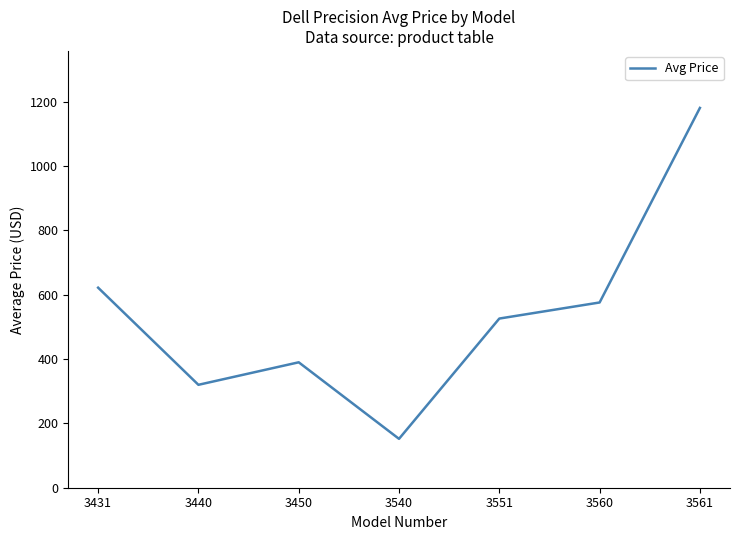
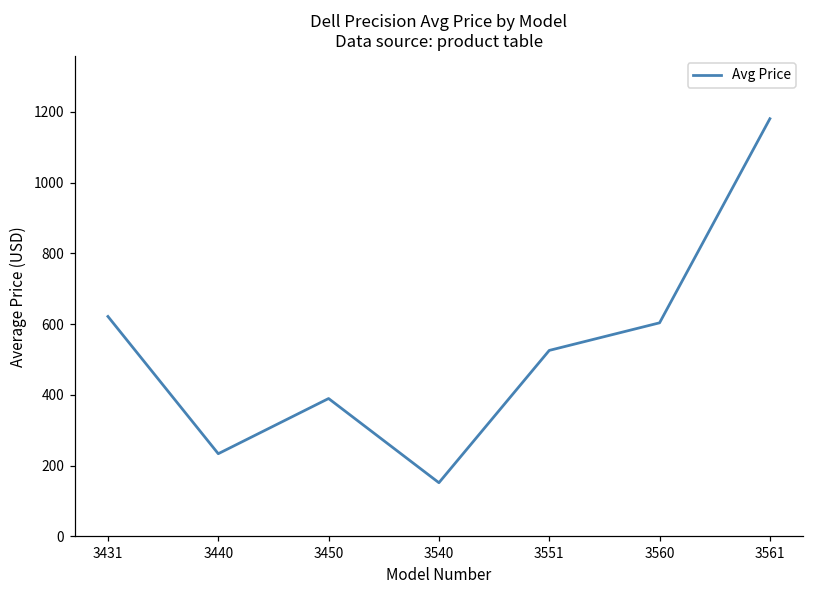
  {
    "3431": 620,
-   "3440": 320,
+   "3440": 230,
    "3450": 390,
    "3540": 150,
    "3551": 530,
-   "3560": 580,
+   "3560": 600,
    "3561": 1180
  }
